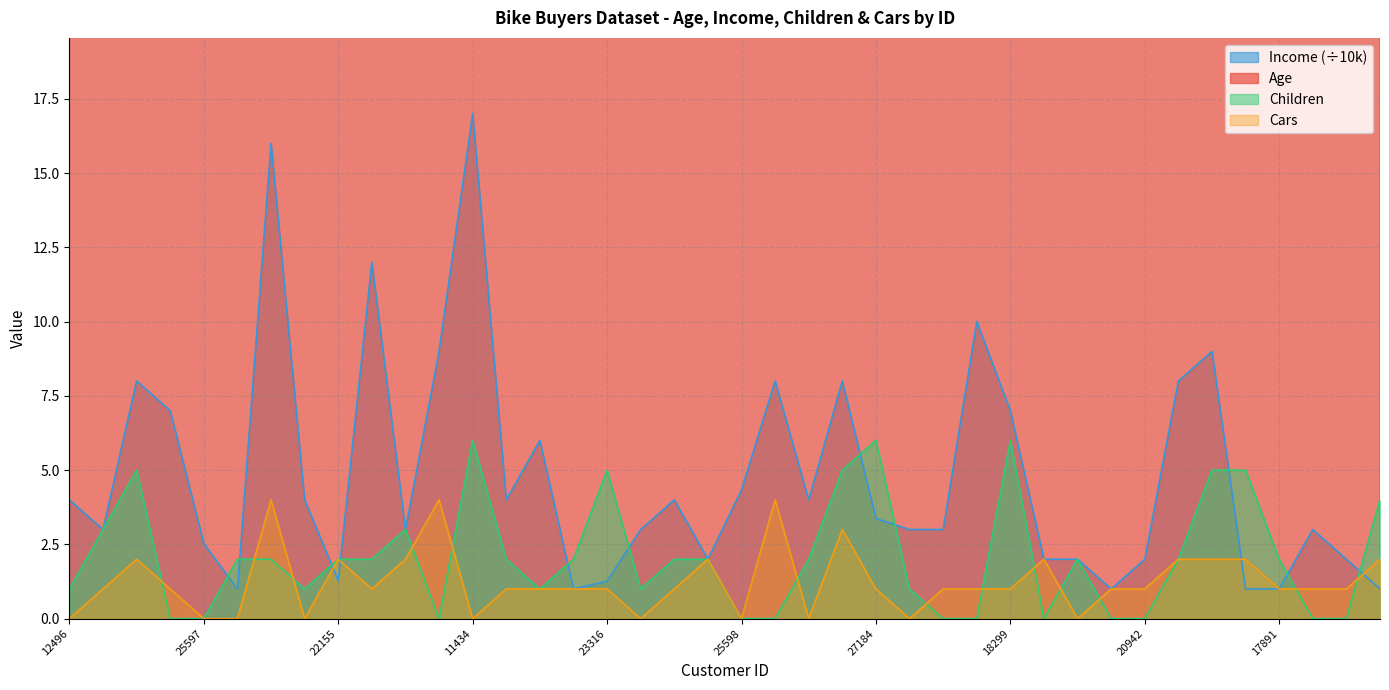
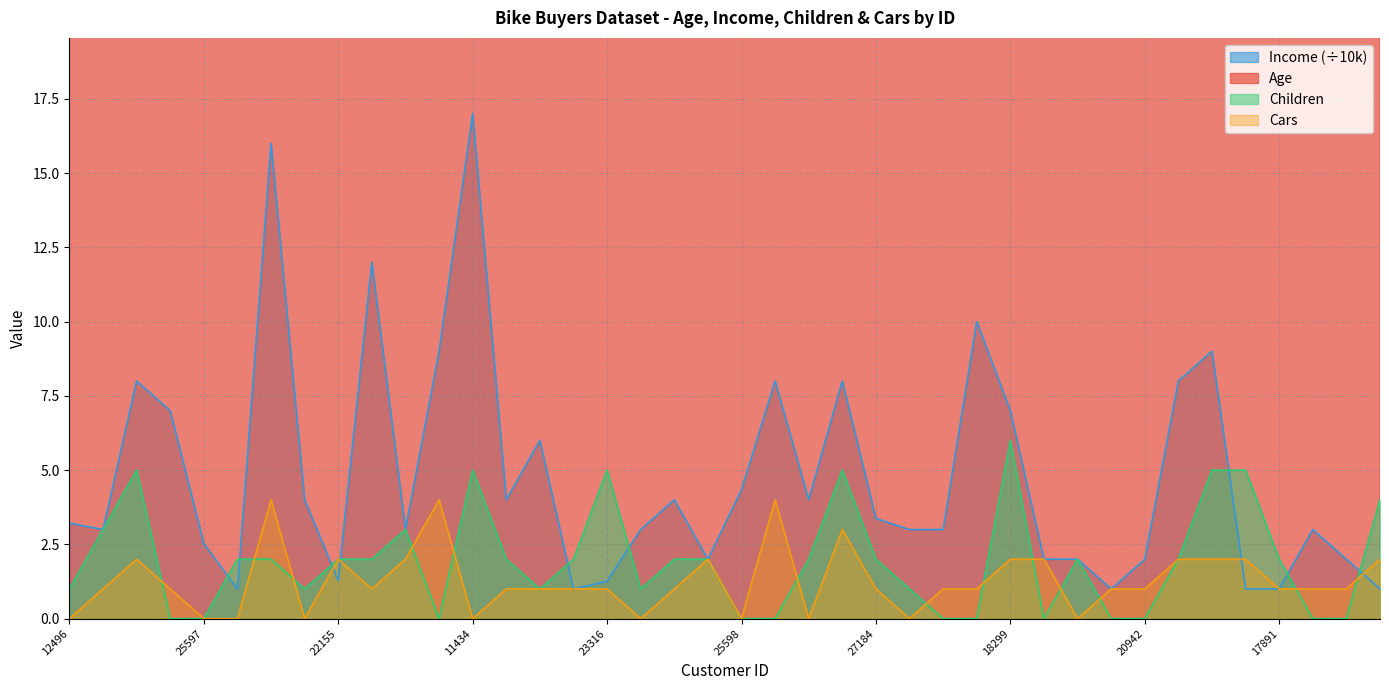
  {
    "Income (÷10k)": {
-     "12496": 4.0,
+     "12496": 3.2,
      "25597": 2.5,
      "22155": 1.3,
      "11434": 17.0,
      "23316": 1.3,
      "25598": 4.3,
      "27184": 3.4,
      "18299": 7.0,
      "20942": 2.0
    },
    "Children": {
      "12496": 1,
-     "11434": 6,
+     "11434": 5,
      "23316": 5,
-     "27184": 6,
+     "27184": 2,
      "18299": 6,
      "20942": 0,
      "17891": 2
    },
    "Cars": {
      "12496": 0,
      "11434": 0,
      "23316": 1,
      "27184": 1,
-     "18299": 1,
+     "18299": 2,
      "20942": 1
    }
  }
